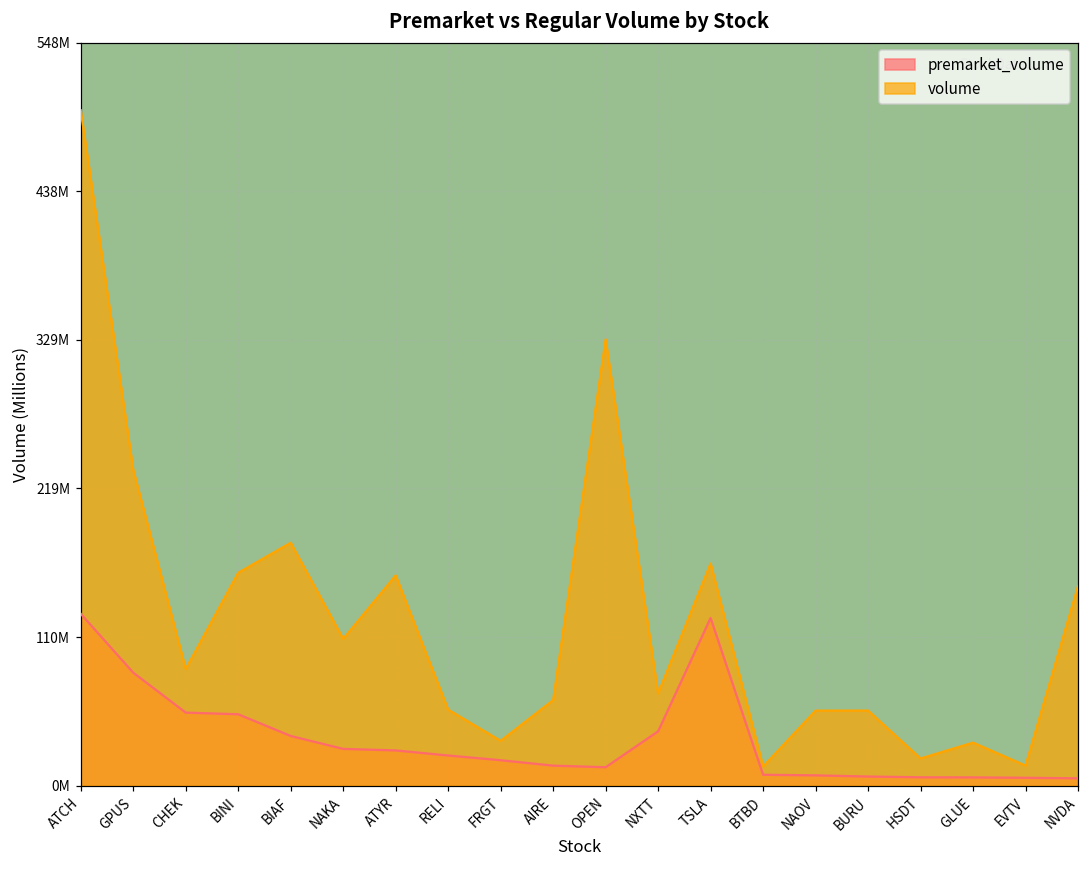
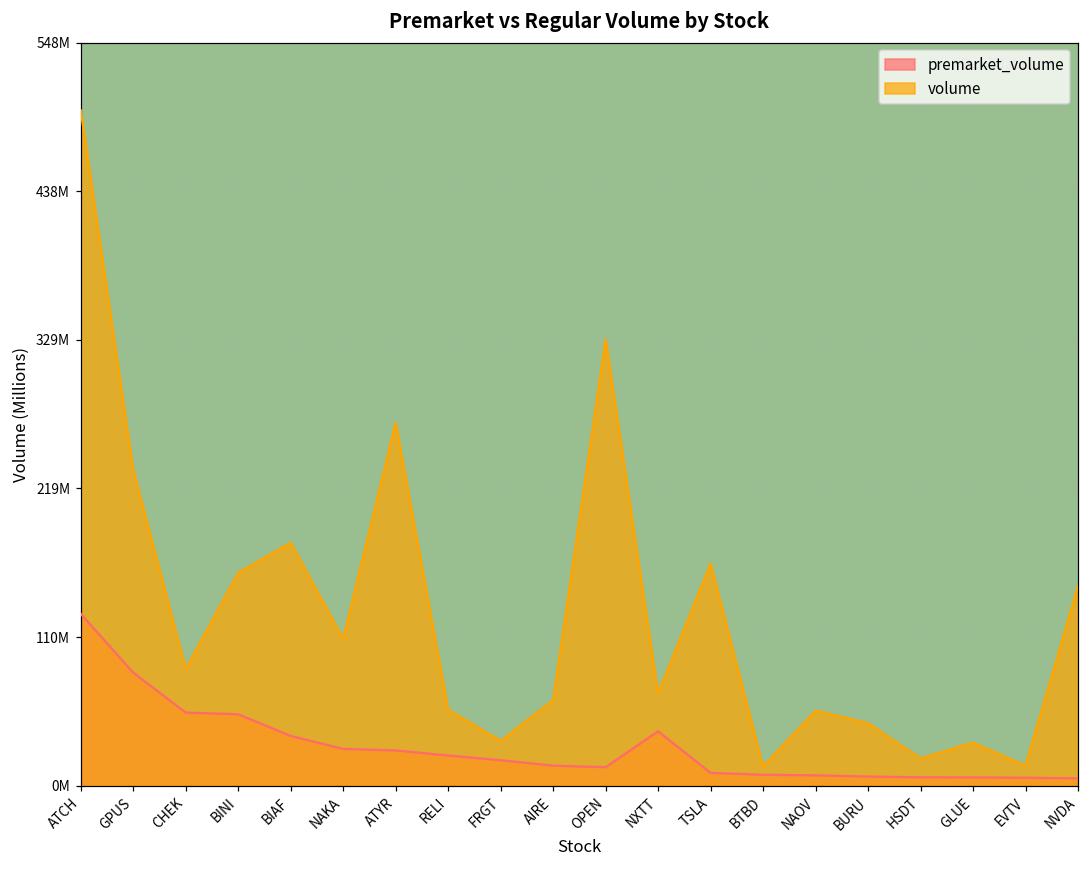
  {
    "premarket_volume": {
      "ATCH": 127000000,
      "GPUS": 83000000,
      "CHEK": 54000000,
      "BINI": 53000000,
      "BIAF": 37000000,
      "NAKA": 27000000,
      "ATYR": 26000000,
      "RELI": 22000000,
      "FRGT": 19000000,
      "AIRE": 15000000,
      "OPEN": 14000000,
      "NXTT": 40000000,
-     "TSLA": 124000000,
+     "TSLA": 9000000,
      "BTBD": 8000000,
      "NAOV": 8000000,
      "BURU": 7000000,
      "HSDT": 6000000,
      "GLUE": 6000000,
      "EVTV": 6000000,
      "NVDA": 5000000
    },
    "volume": {
      "ATCH": 498000000,
      "GPUS": 233000000,
      "CHEK": 86000000,
      "BINI": 157000000,
      "BIAF": 179000000,
      "NAKA": 108000000,
-     "ATYR": 155000000,
+     "ATYR": 268000000,
      "RELI": 56000000,
      "FRGT": 33000000,
      "AIRE": 63000000,
      "OPEN": 329000000,
      "NXTT": 68000000,
      "TSLA": 164000000,
      "BTBD": 14000000,
      "NAOV": 55000000,
-     "BURU": 55000000,
+     "BURU": 46000000,
      "HSDT": 20000000,
      "GLUE": 32000000,
      "EVTV": 15000000,
      "NVDA": 147000000
    }
  }
